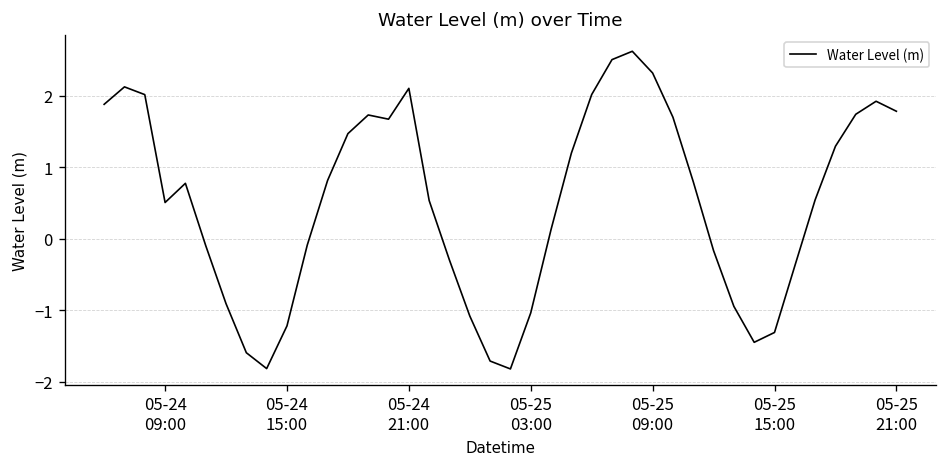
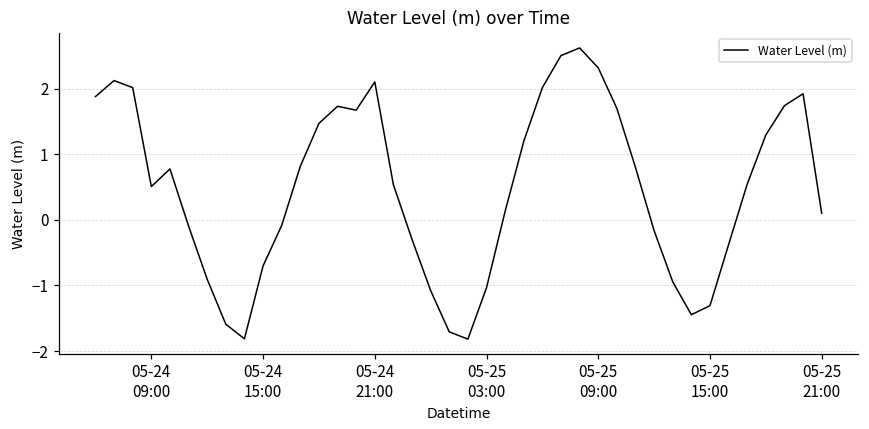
  {
    "05-24 09:00": 0.5,
-   "05-24 15:00": -1.2,
+   "05-24 15:00": -0.7,
    "05-24 21:00": 2.1,
    "05-25 03:00": -1.0,
    "05-25 09:00": 2.3,
    "05-25 15:00": -1.3,
-   "05-25 21:00": 1.8
+   "05-25 21:00": 0.1
  }
